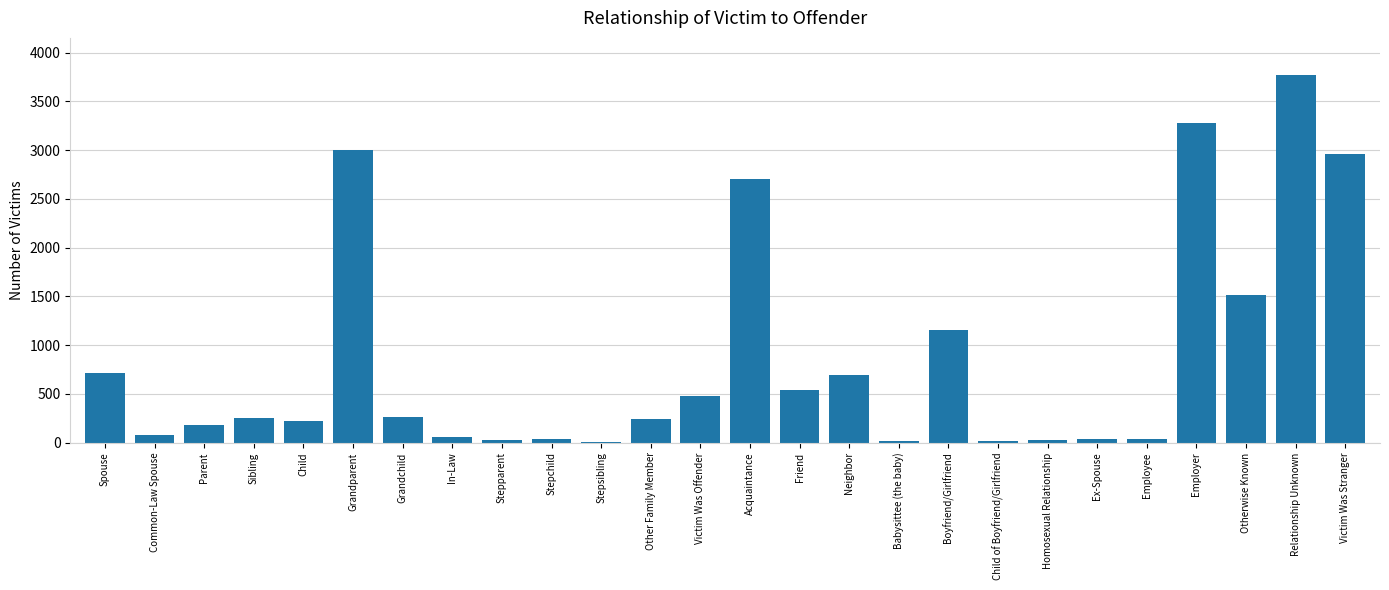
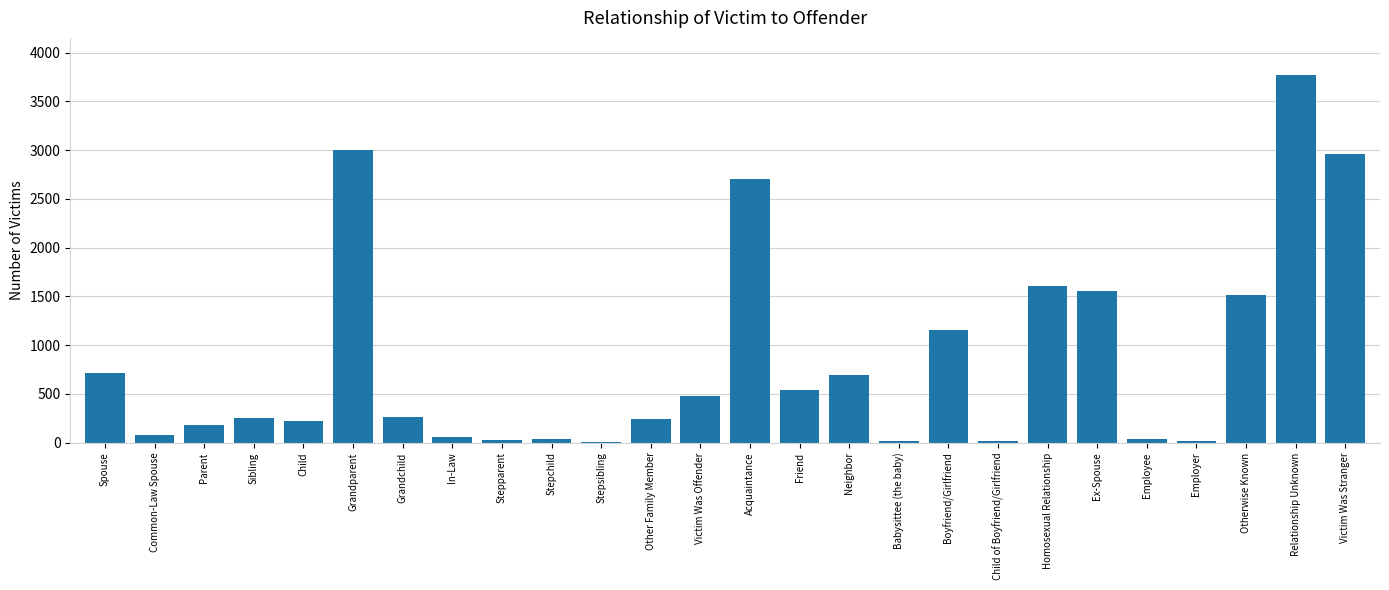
  {
    "Spouse": 700,
    "Common-Law Spouse": 100,
    "Parent": 200,
    "Sibling": 300,
    "Child": 200,
    "Grandparent": 3000,
    "Grandchild": 300,
    "In-Law": 100,
    "Stepchild": 0,
    "Other Family Member": 200,
    "Victim Was Offender": 500,
    "Acquaintance": 2700,
    "Friend": 500,
    "Neighbor": 700,
    "Boyfriend/Girlfriend": 1200,
-   "Homosexual Relationship": 0,
-   "Ex-Spouse": 0,
+   "Homosexual Relationship": 1600,
+   "Ex-Spouse": 1600,
    "Employee": 0,
-   "Employer": 3300,
+   "Employer": 0,
    "Otherwise Known": 1500,
    "Relationship Unknown": 3800,
    "Victim Was Stranger": 3000
  }
